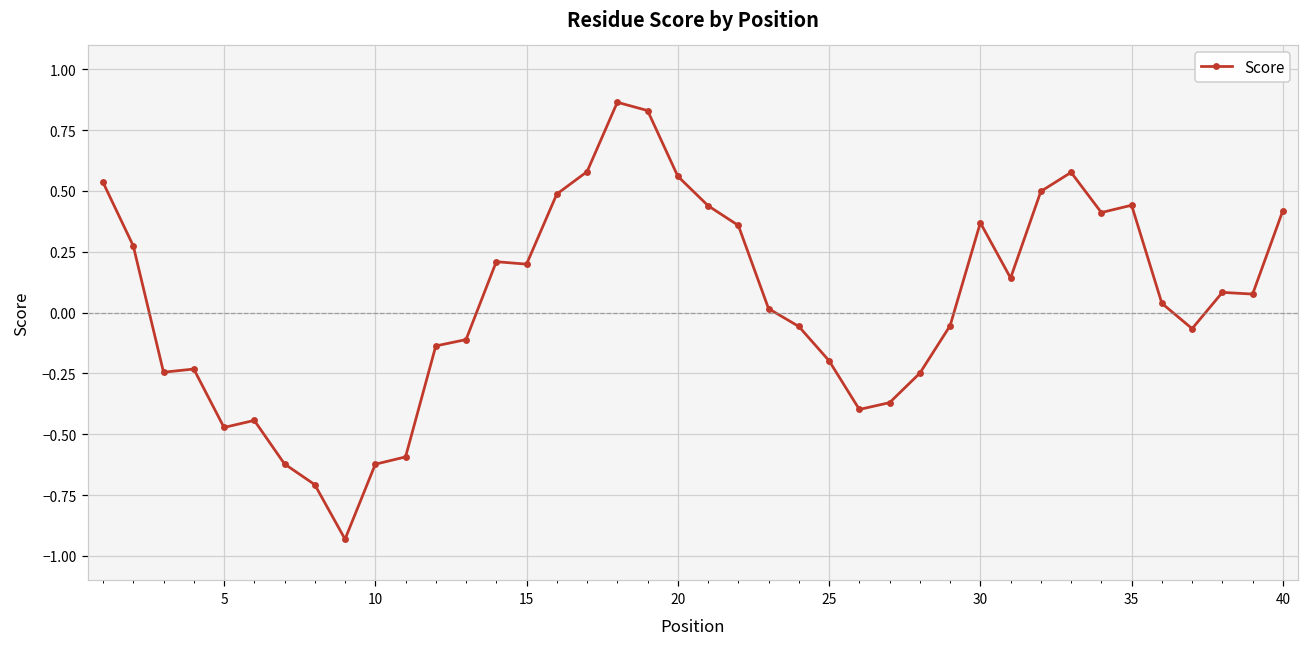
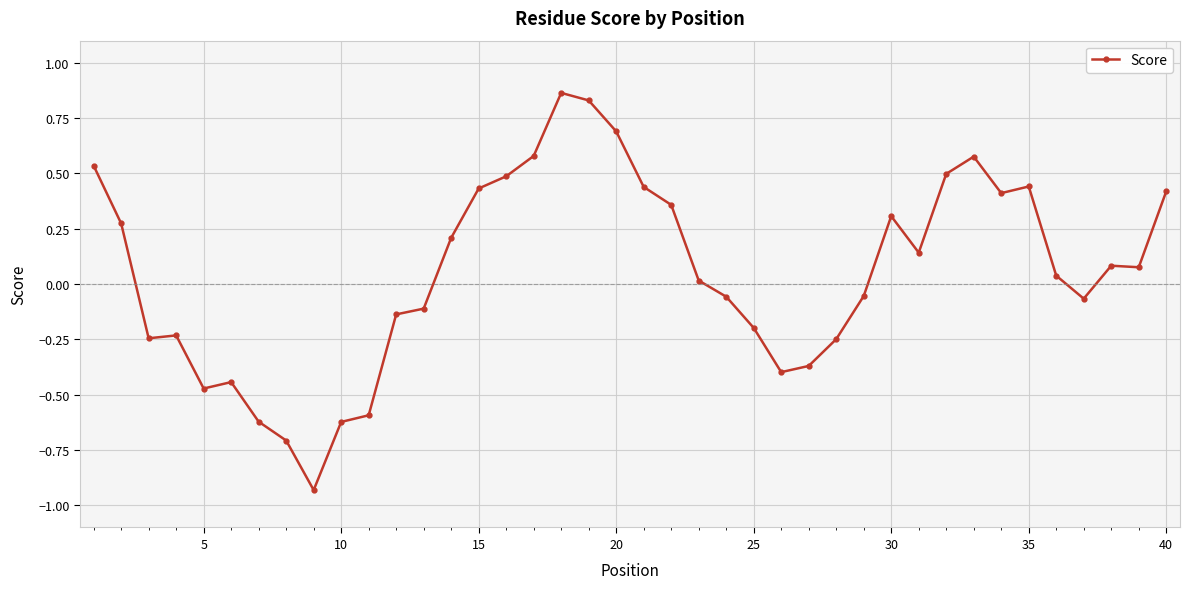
  {
    "5": -0.47,
    "10": -0.62,
-   "15": 0.20,
-   "20": 0.56,
+   "15": 0.43,
+   "20": 0.69,
    "25": -0.20,
-   "30": 0.37,
+   "30": 0.31,
    "35": 0.44,
    "40": 0.42
  }
